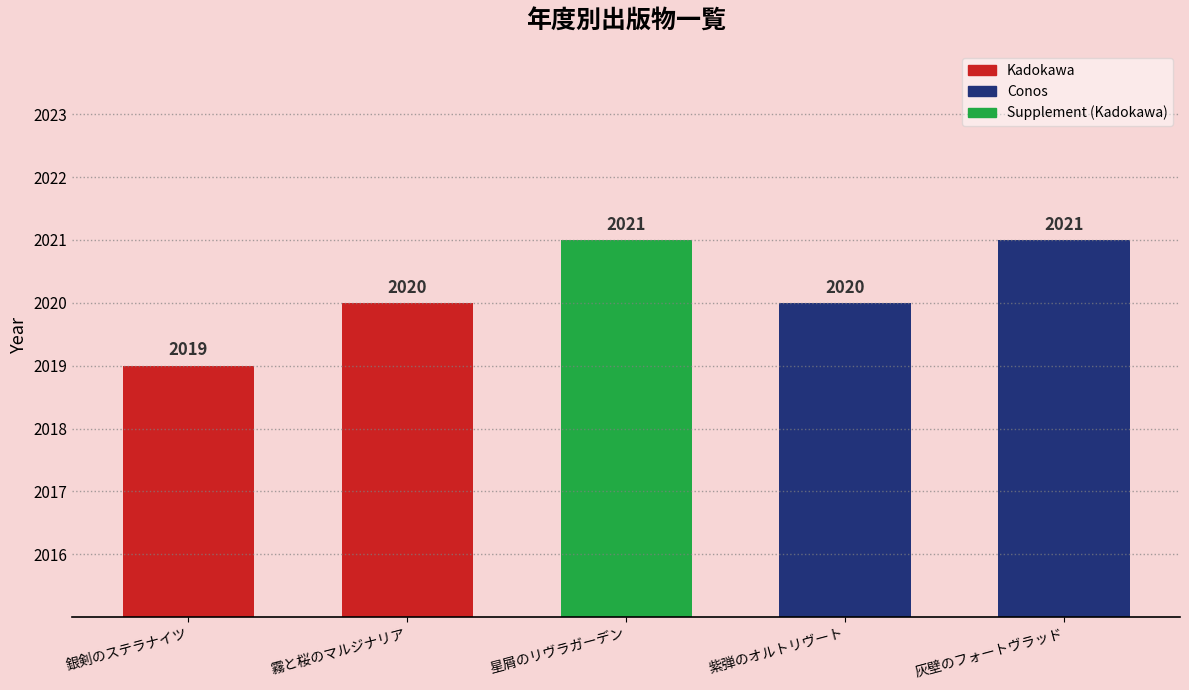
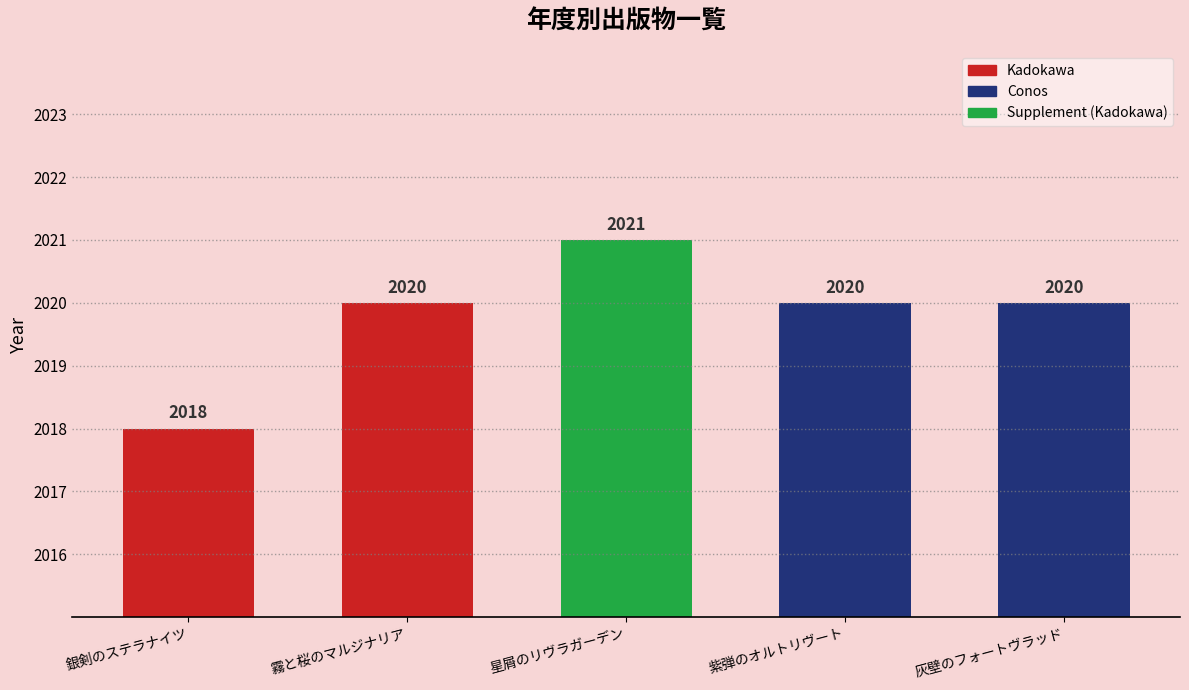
  {
-   "銀剣のステラナイツ": 2019,
+   "銀剣のステラナイツ": 2018,
    "霧と桜のマルジナリア": 2020,
    "星屑のリヴラガーデン": 2021,
    "紫弾のオルトリヴート": 2020,
-   "灰壁のフォートヴラッド": 2021
+   "灰壁のフォートヴラッド": 2020
  }
